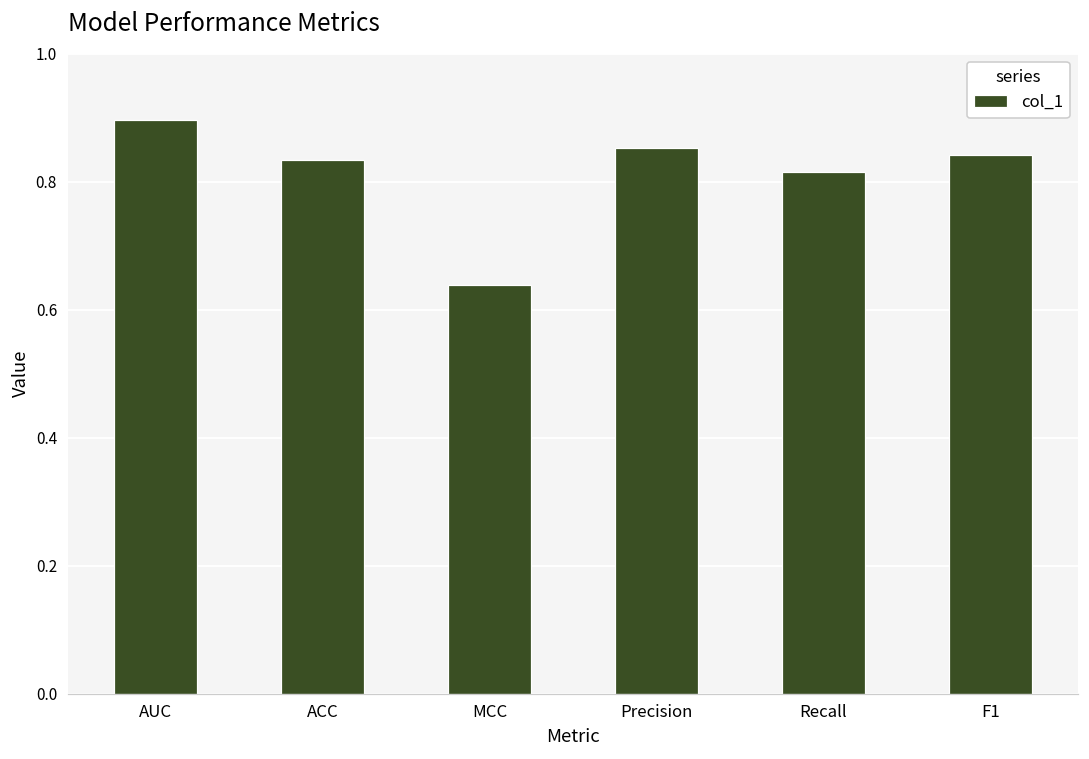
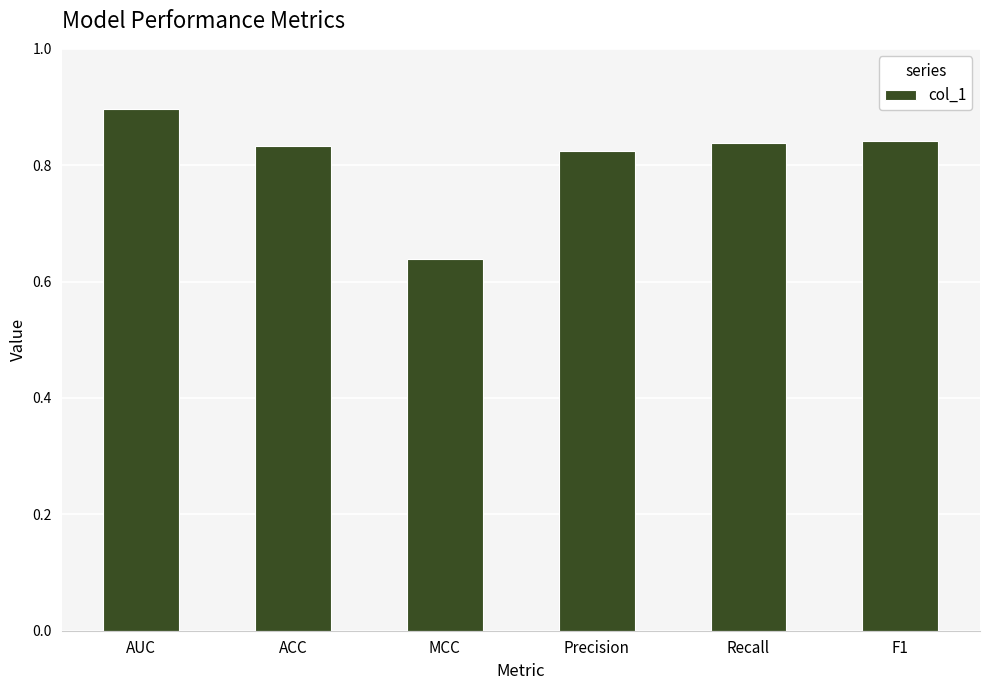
  {
    "AUC": 0.90,
    "ACC": 0.83,
    "MCC": 0.64,
-   "Precision": 0.85,
-   "Recall": 0.82,
+   "Precision": 0.82,
+   "Recall": 0.84,
    "F1": 0.84
  }
